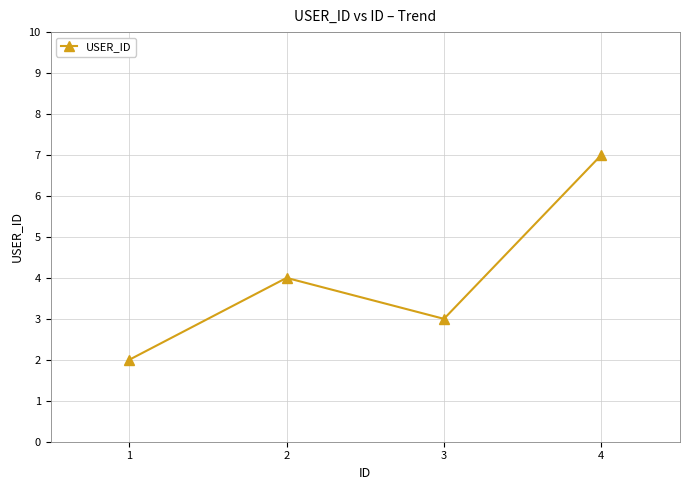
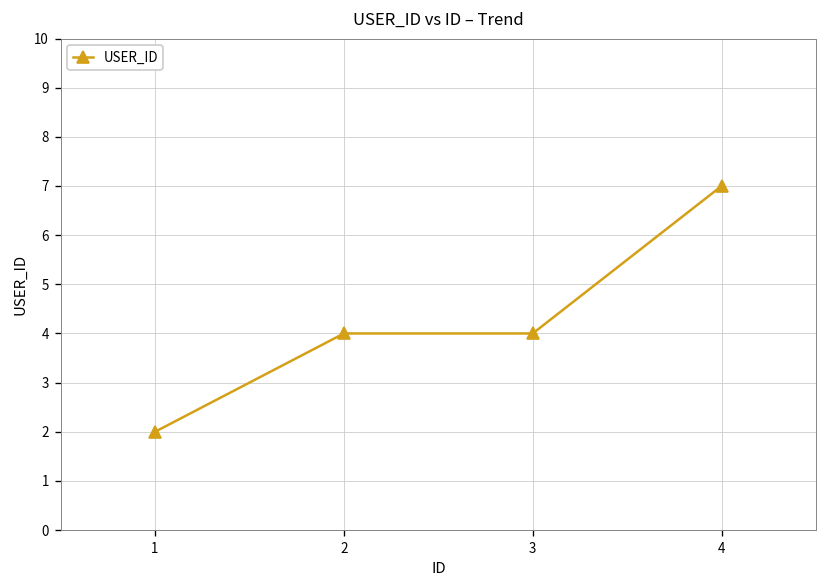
  {
    "1": 2,
    "2": 4,
-   "3": 3,
+   "3": 4,
    "4": 7
  }
